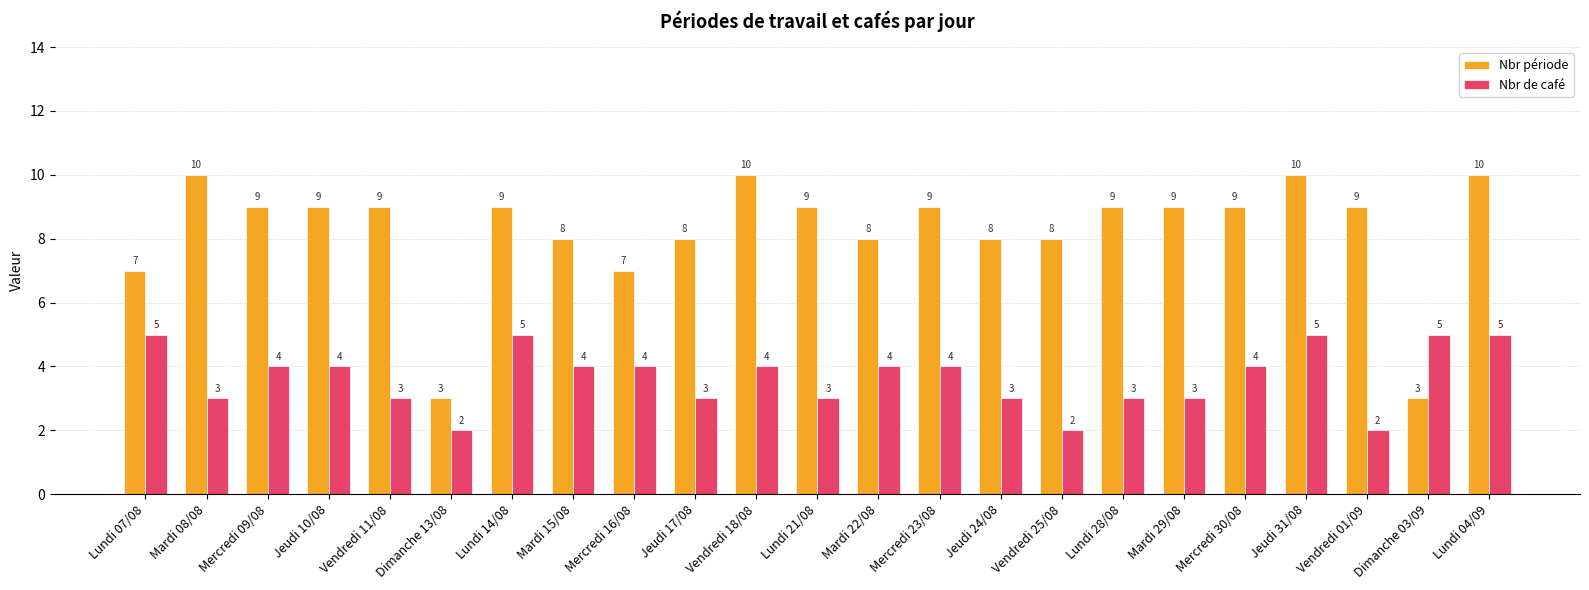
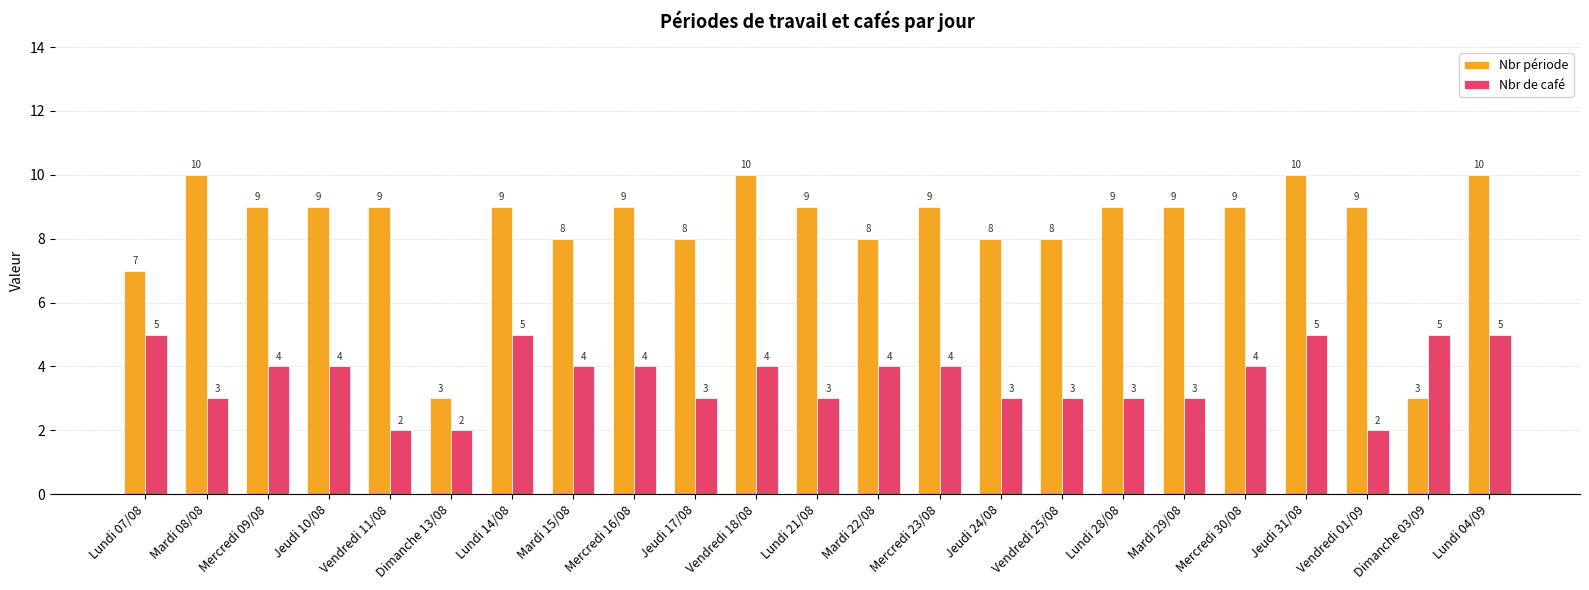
  {
    "Nbr période": {
      "Lundi 07/08": 7,
      "Mardi 08/08": 10,
      "Mercredi 09/08": 9,
      "Jeudi 10/08": 9,
      "Vendredi 11/08": 9,
      "Dimanche 13/08": 3,
      "Lundi 14/08": 9,
      "Mardi 15/08": 8,
-     "Mercredi 16/08": 7,
+     "Mercredi 16/08": 9,
      "Jeudi 17/08": 8,
      "Vendredi 18/08": 10,
      "Lundi 21/08": 9,
      "Mardi 22/08": 8,
      "Mercredi 23/08": 9,
      "Jeudi 24/08": 8,
      "Vendredi 25/08": 8,
      "Lundi 28/08": 9,
      "Mardi 29/08": 9,
      "Mercredi 30/08": 9,
      "Jeudi 31/08": 10,
      "Vendredi 01/09": 9,
      "Dimanche 03/09": 3,
      "Lundi 04/09": 10
    },
    "Nbr de café": {
      "Lundi 07/08": 5,
      "Mardi 08/08": 3,
      "Mercredi 09/08": 4,
      "Jeudi 10/08": 4,
-     "Vendredi 11/08": 3,
+     "Vendredi 11/08": 2,
      "Dimanche 13/08": 2,
      "Lundi 14/08": 5,
      "Mardi 15/08": 4,
      "Mercredi 16/08": 4,
      "Jeudi 17/08": 3,
      "Vendredi 18/08": 4,
      "Lundi 21/08": 3,
      "Mardi 22/08": 4,
      "Mercredi 23/08": 4,
      "Jeudi 24/08": 3,
-     "Vendredi 25/08": 2,
+     "Vendredi 25/08": 3,
      "Lundi 28/08": 3,
      "Mardi 29/08": 3,
      "Mercredi 30/08": 4,
      "Jeudi 31/08": 5,
      "Vendredi 01/09": 2,
      "Dimanche 03/09": 5,
      "Lundi 04/09": 5
    }
  }
